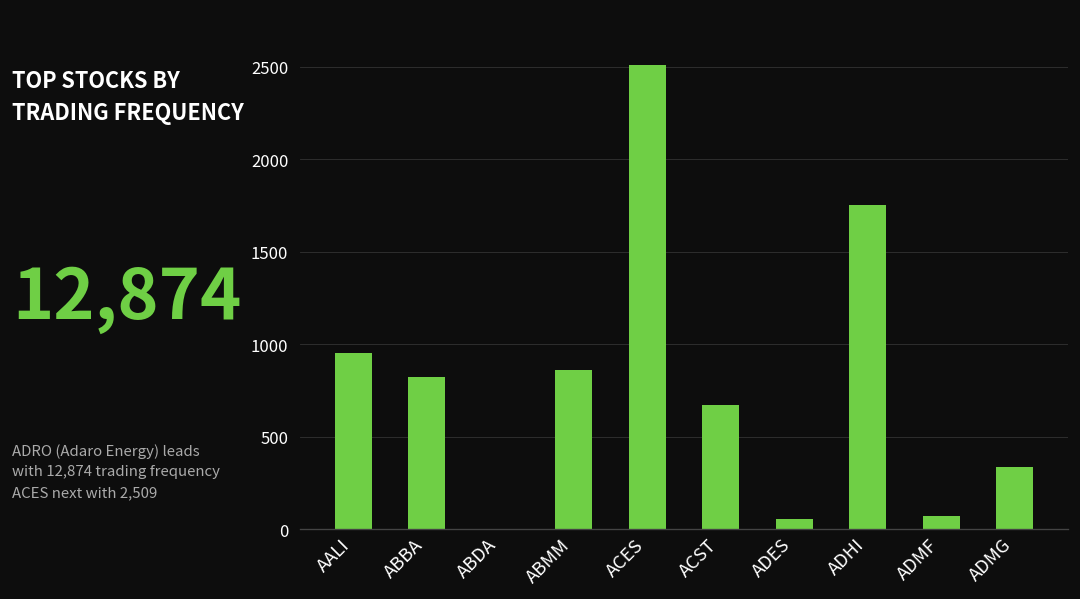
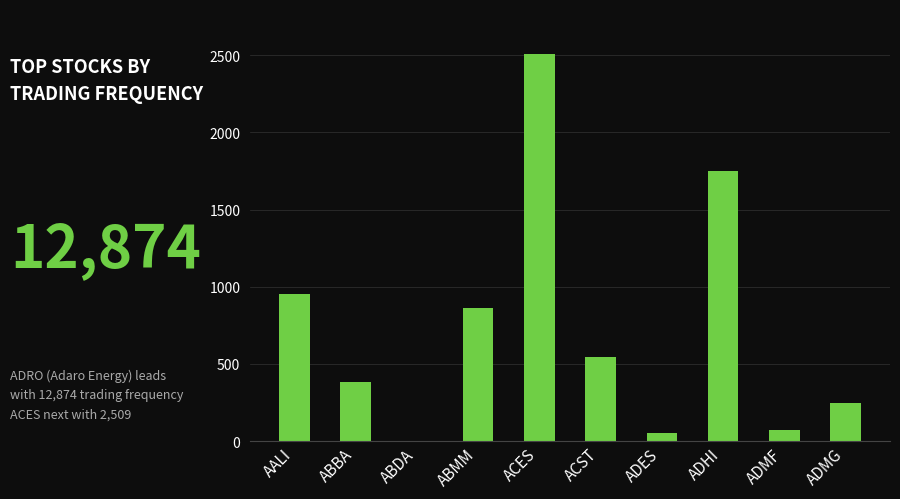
  {
    "AALI": 950,
-   "ABBA": 830,
+   "ABBA": 380,
    "ABMM": 860,
    "ACES": 2510,
-   "ACST": 670,
+   "ACST": 550,
    "ADES": 50,
    "ADHI": 1750,
    "ADMF": 70,
-   "ADMG": 340
+   "ADMG": 250
  }
